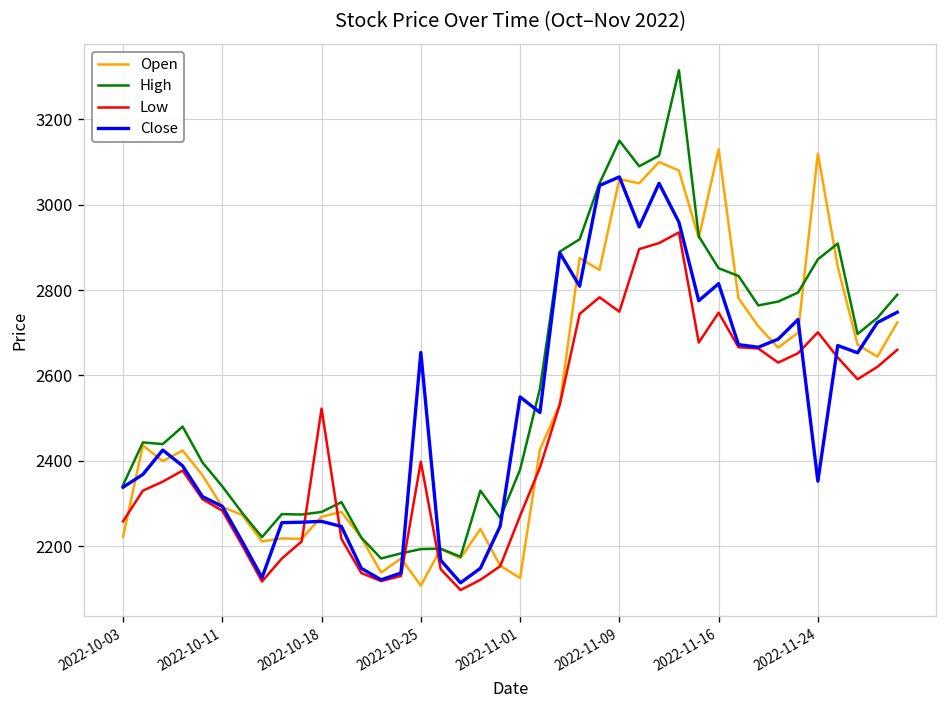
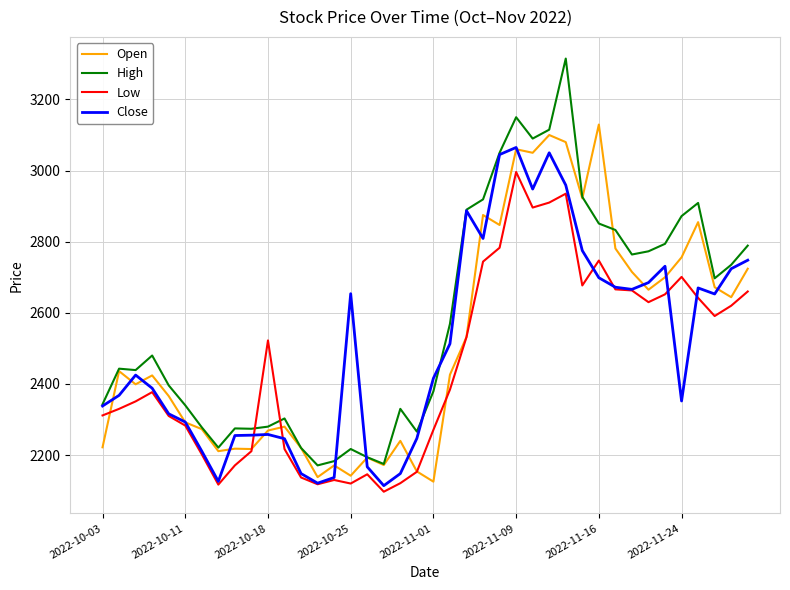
  {
    "Open": {
      "2022-10-03": 2220,
      "2022-10-18": 2270,
-     "2022-10-25": 2110,
+     "2022-10-25": 2140,
      "2022-11-01": 2130,
      "2022-11-16": 3130,
-     "2022-11-24": 3120
+     "2022-11-24": 2760
    },
    "High": {
      "2022-10-11": 2340,
      "2022-10-18": 2280,
-     "2022-10-25": 2190,
+     "2022-10-25": 2220,
      "2022-11-01": 2380,
      "2022-11-09": 3150,
      "2022-11-16": 2850,
      "2022-11-24": 2870
    },
    "Low": {
-     "2022-10-03": 2260,
+     "2022-10-03": 2310,
      "2022-10-11": 2280,
      "2022-10-18": 2520,
-     "2022-10-25": 2400,
+     "2022-10-25": 2120,
      "2022-11-01": 2270,
-     "2022-11-09": 2750,
+     "2022-11-09": 3000,
      "2022-11-16": 2750,
      "2022-11-24": 2700
    },
    "Close": {
      "2022-10-18": 2260,
      "2022-10-25": 2650,
-     "2022-11-01": 2550,
-     "2022-11-16": 2820,
+     "2022-11-01": 2420,
+     "2022-11-16": 2700,
      "2022-11-24": 2350
    }
  }
